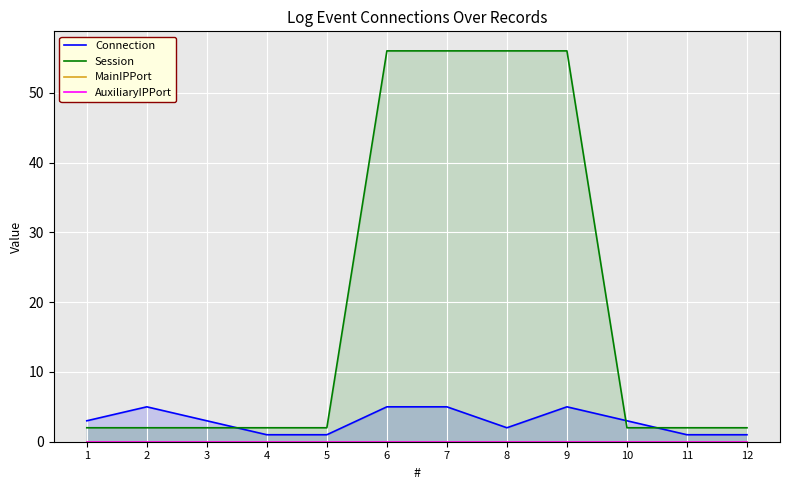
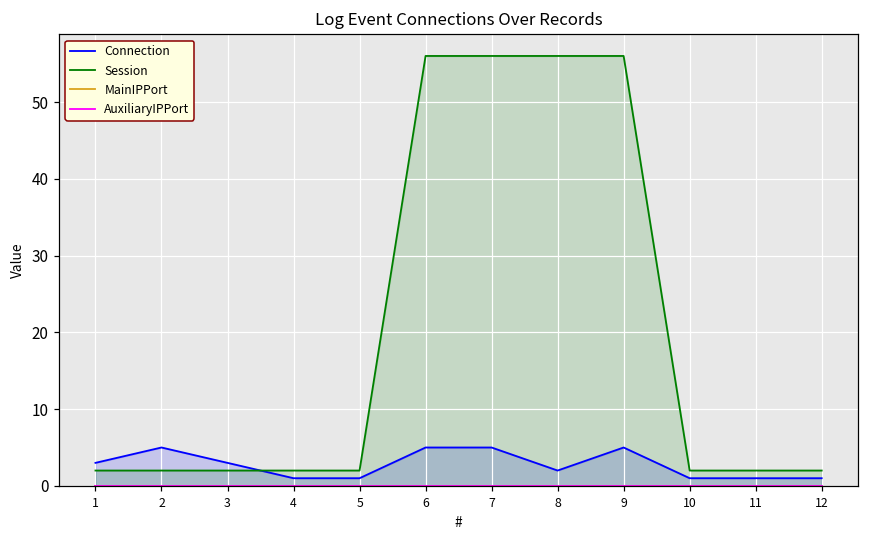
  {
    "Connection": {
      "1": 3,
      "2": 5,
      "3": 3,
      "4": 1,
      "5": 1,
      "6": 5,
      "7": 5,
      "8": 2,
      "9": 5,
-     "10": 3,
+     "10": 1,
      "11": 1,
      "12": 1
    },
    "Session": {
      "1": 2,
      "2": 2,
      "3": 2,
      "4": 2,
      "5": 2,
      "6": 56,
      "7": 56,
      "8": 56,
      "9": 56,
      "10": 2,
      "11": 2,
      "12": 2
    },
    "AuxiliaryIPPort": {
      "1": 0,
      "2": 0,
      "3": 0,
      "4": 0,
      "5": 0,
      "6": 0,
      "7": 0,
      "8": 0,
      "9": 0,
      "10": 0,
      "11": 0,
      "12": 0
    }
  }
